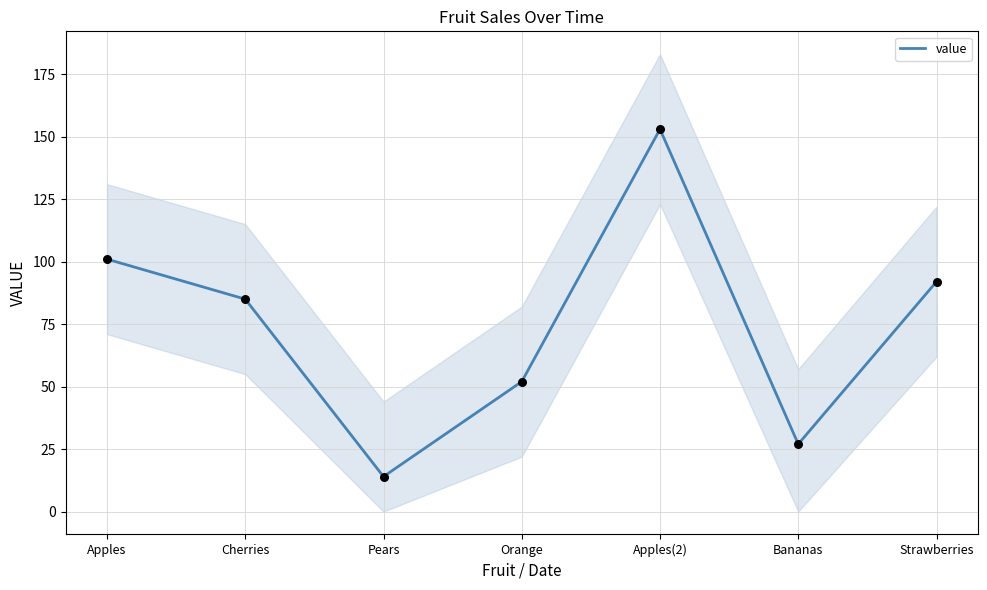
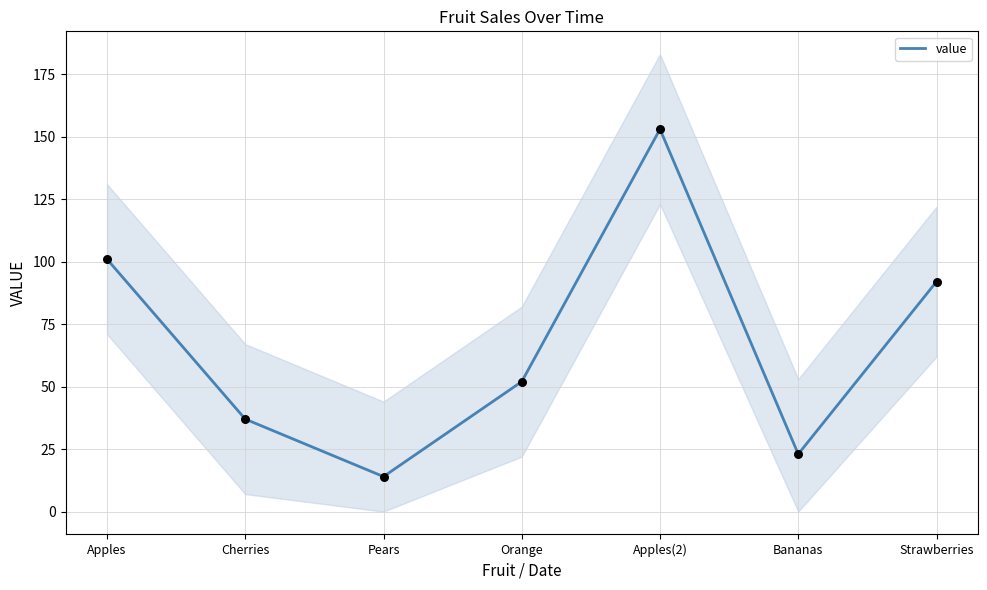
  {
    "value": {
      "Apples": 101,
-     "Cherries": 85,
+     "Cherries": 37,
      "Pears": 14,
      "Orange": 52,
      "Apples(2)": 153,
-     "Bananas": 27,
+     "Bananas": 23,
      "Strawberries": 92
    }
  }
